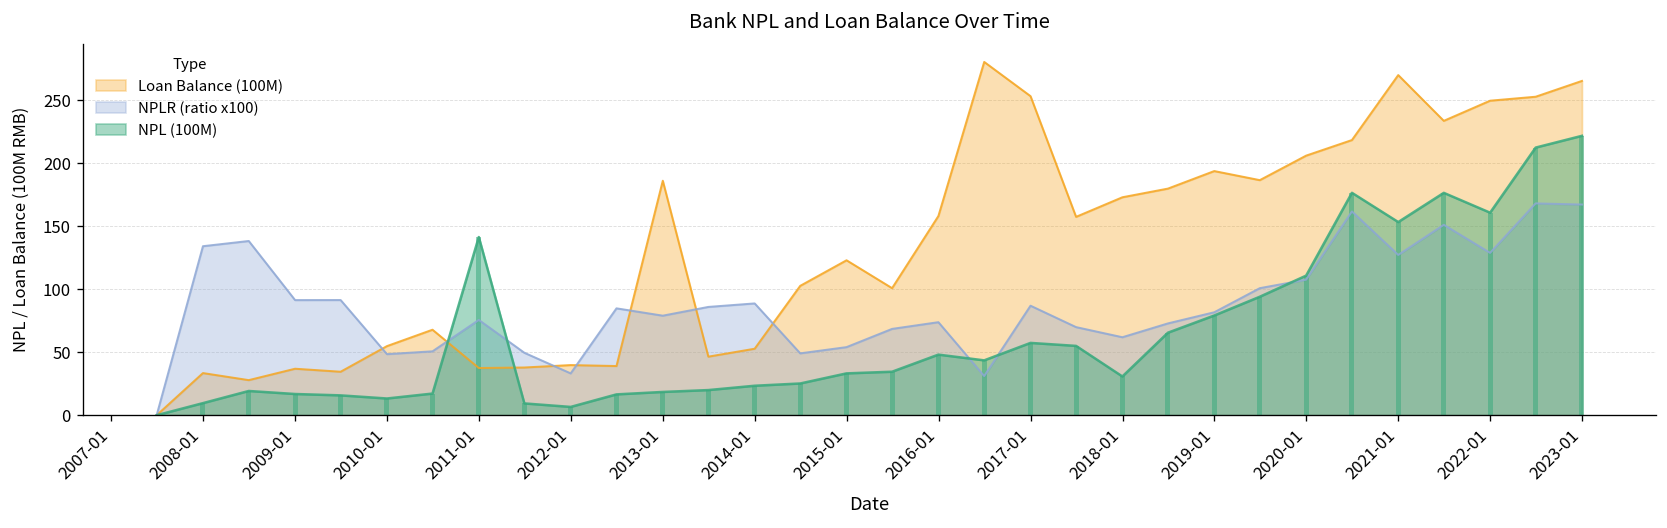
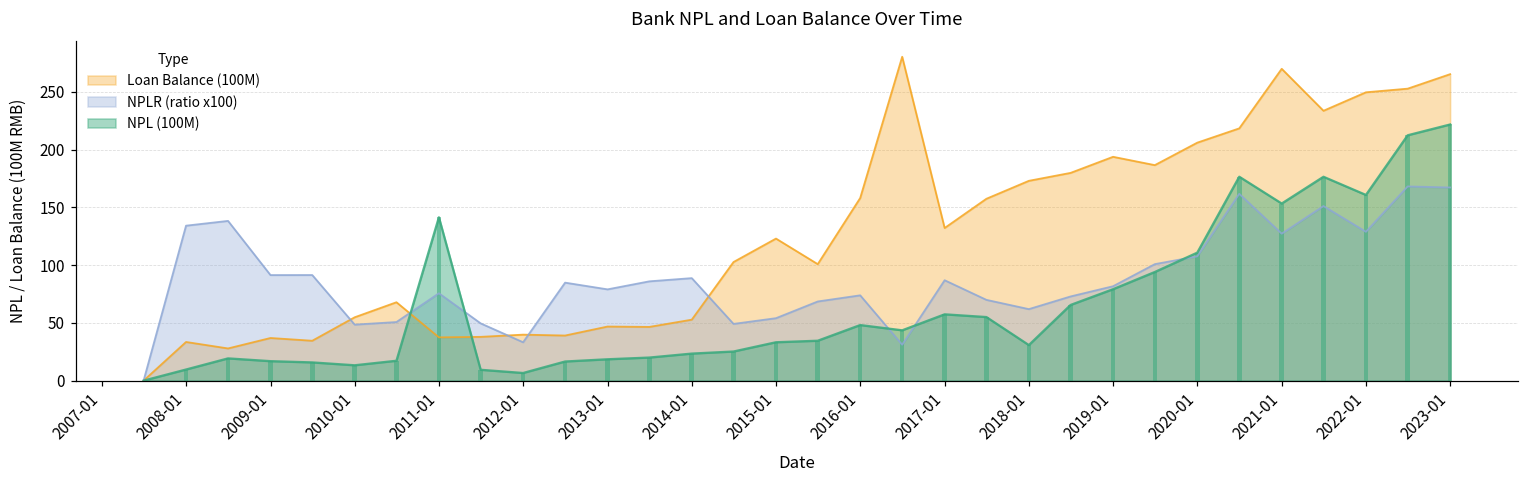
  {
    "Loan Balance (100M)": {
      "2008-01": 33,
      "2009-01": 37,
      "2010-01": 55,
      "2011-01": 37,
      "2012-01": 40,
-     "2013-01": 186,
+     "2013-01": 47,
      "2014-01": 53,
      "2015-01": 123,
      "2016-01": 158,
-     "2017-01": 253,
+     "2017-01": 132,
      "2018-01": 173,
      "2019-01": 194,
      "2020-01": 206,
      "2021-01": 270,
      "2022-01": 250,
      "2023-01": 265
    },
    "NPLR (ratio x100)": {
      "2008-01": 134,
      "2009-01": 91,
      "2010-01": 48,
      "2011-01": 76,
      "2012-01": 33,
      "2013-01": 79,
      "2014-01": 89,
      "2015-01": 54,
      "2016-01": 74,
      "2017-01": 87,
      "2018-01": 62,
      "2019-01": 82,
      "2020-01": 108,
      "2021-01": 127,
      "2022-01": 129,
      "2023-01": 167
    },
    "NPL (100M)": {
      "2008-01": 10,
      "2009-01": 17,
      "2010-01": 13,
      "2011-01": 141,
      "2012-01": 7,
      "2013-01": 18,
      "2014-01": 23,
      "2015-01": 33,
      "2016-01": 48,
      "2017-01": 57,
      "2018-01": 31,
      "2019-01": 79,
      "2020-01": 111,
      "2021-01": 153,
      "2022-01": 161,
      "2023-01": 222
    }
  }
